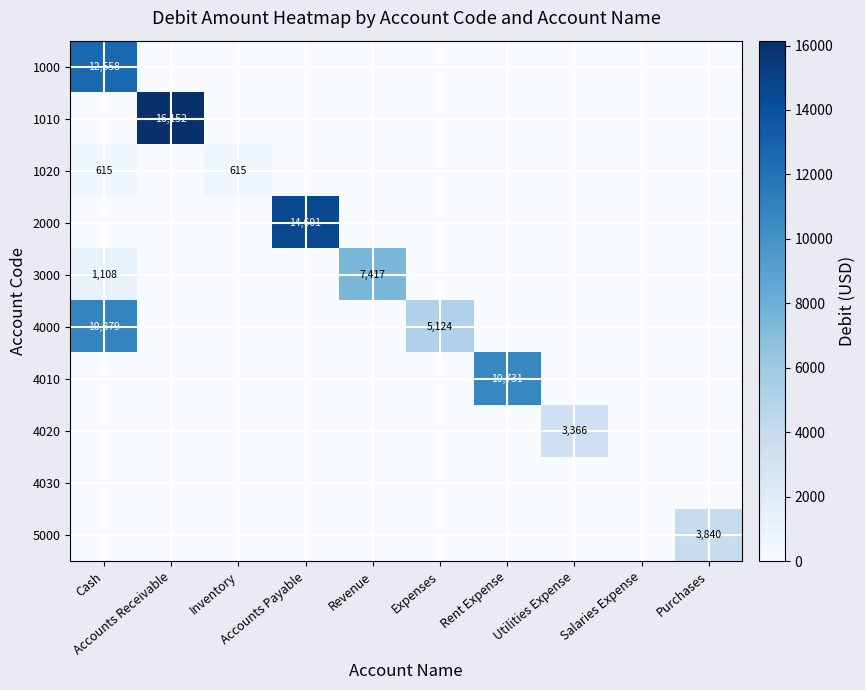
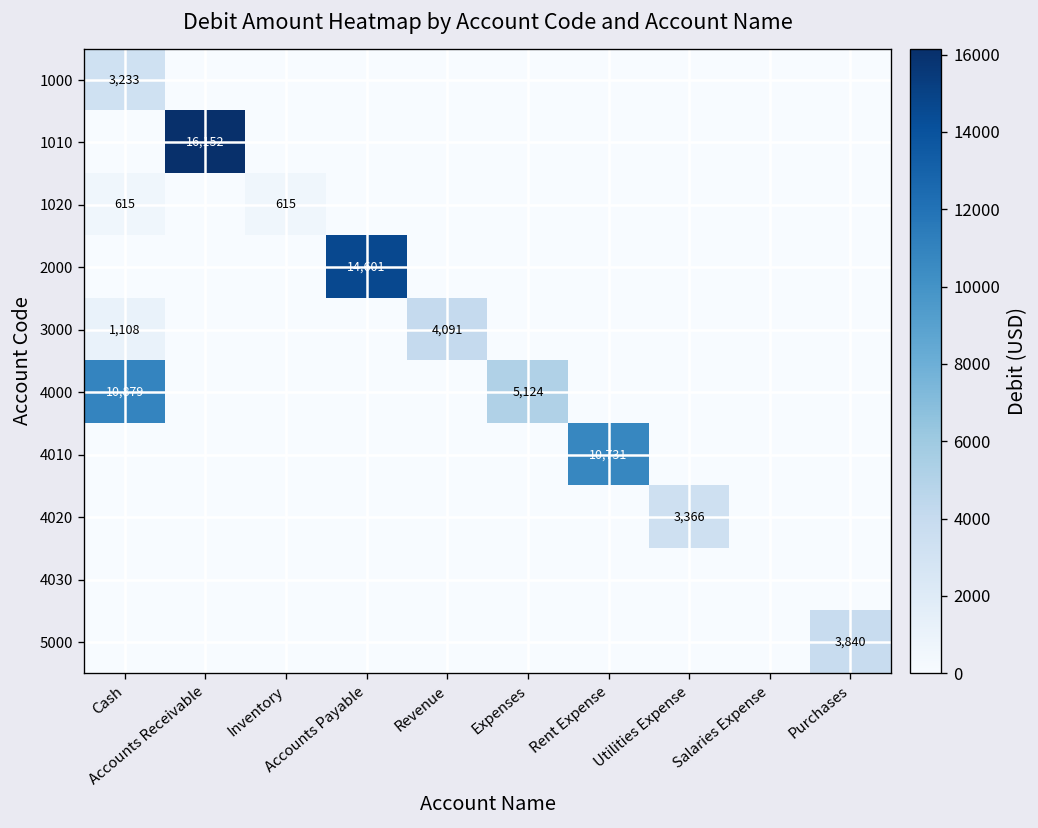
  {
    "1000": {
-     "Cash": "12,558"
+     "Cash": "3,233"
    },
    "1010": {
      "Accounts Receivable": "16,152"
    },
    "1020": {
      "Cash": "615",
      "Inventory": "615"
    },
    "2000": {
      "Accounts Payable": "14,601"
    },
    "3000": {
      "Cash": "1,108",
-     "Revenue": "7,417"
+     "Revenue": "4,091"
    },
    "4000": {
      "Cash": "10,879",
      "Expenses": "5,124"
    },
    "4010": {
      "Rent Expense": "10,731"
    },
    "4020": {
      "Utilities Expense": "3,366"
    },
    "5000": {
      "Purchases": "3,840"
    }
  }
